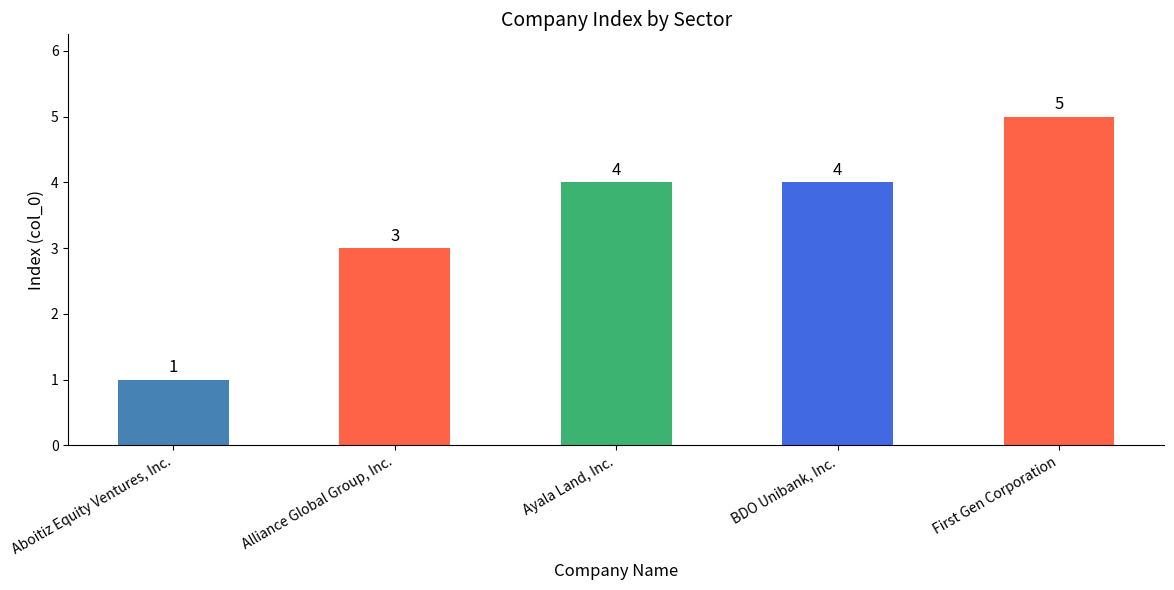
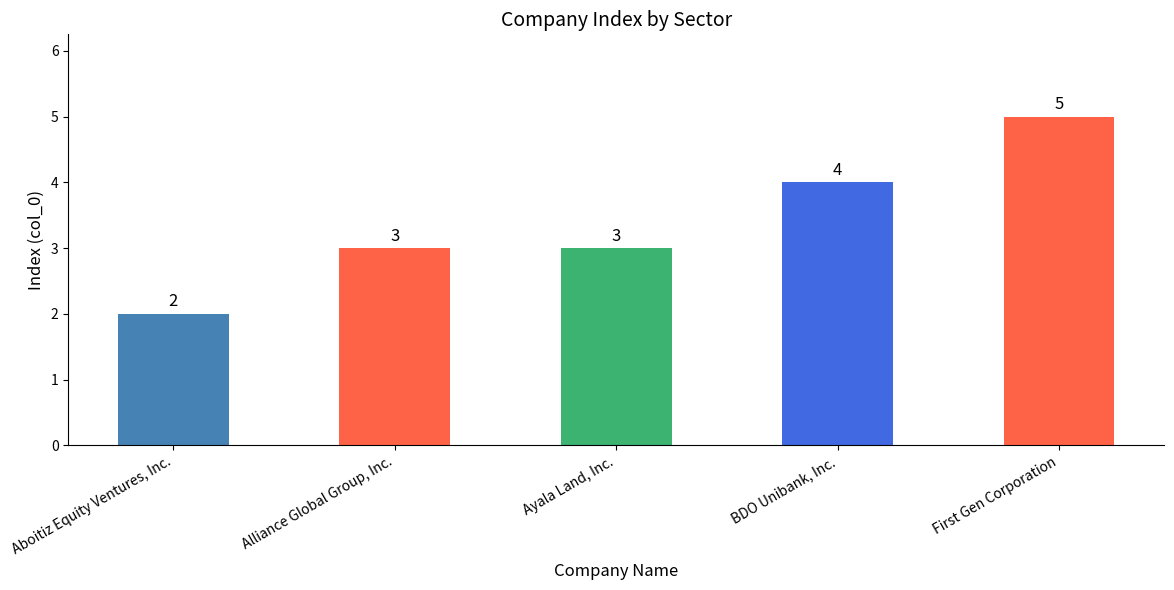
  {
-   "Aboitiz Equity Ventures, Inc.": 1,
+   "Aboitiz Equity Ventures, Inc.": 2,
    "Alliance Global Group, Inc.": 3,
-   "Ayala Land, Inc.": 4,
+   "Ayala Land, Inc.": 3,
    "BDO Unibank, Inc.": 4,
    "First Gen Corporation": 5
  }
